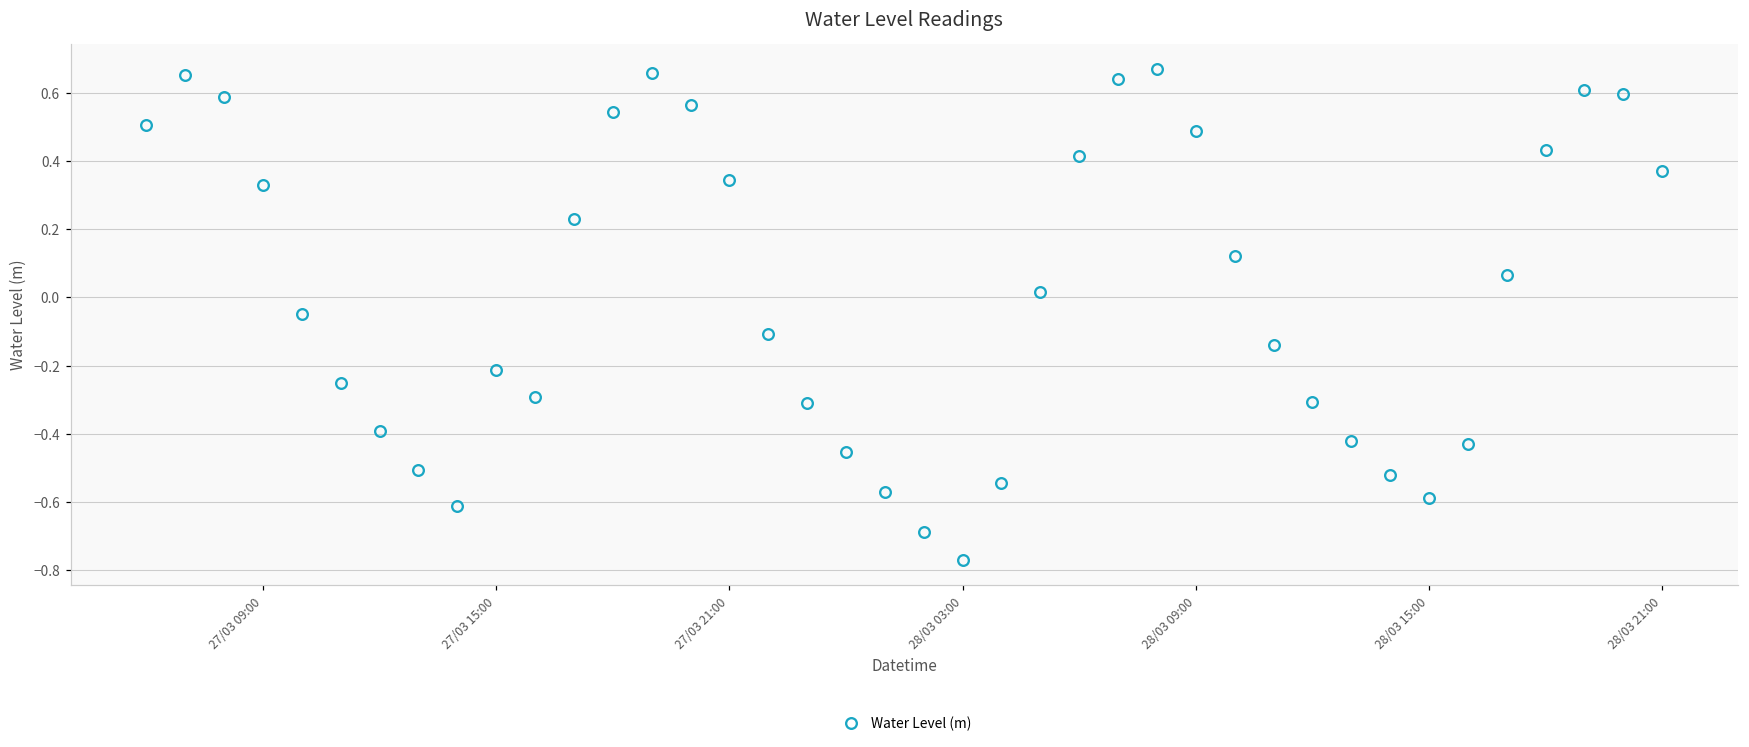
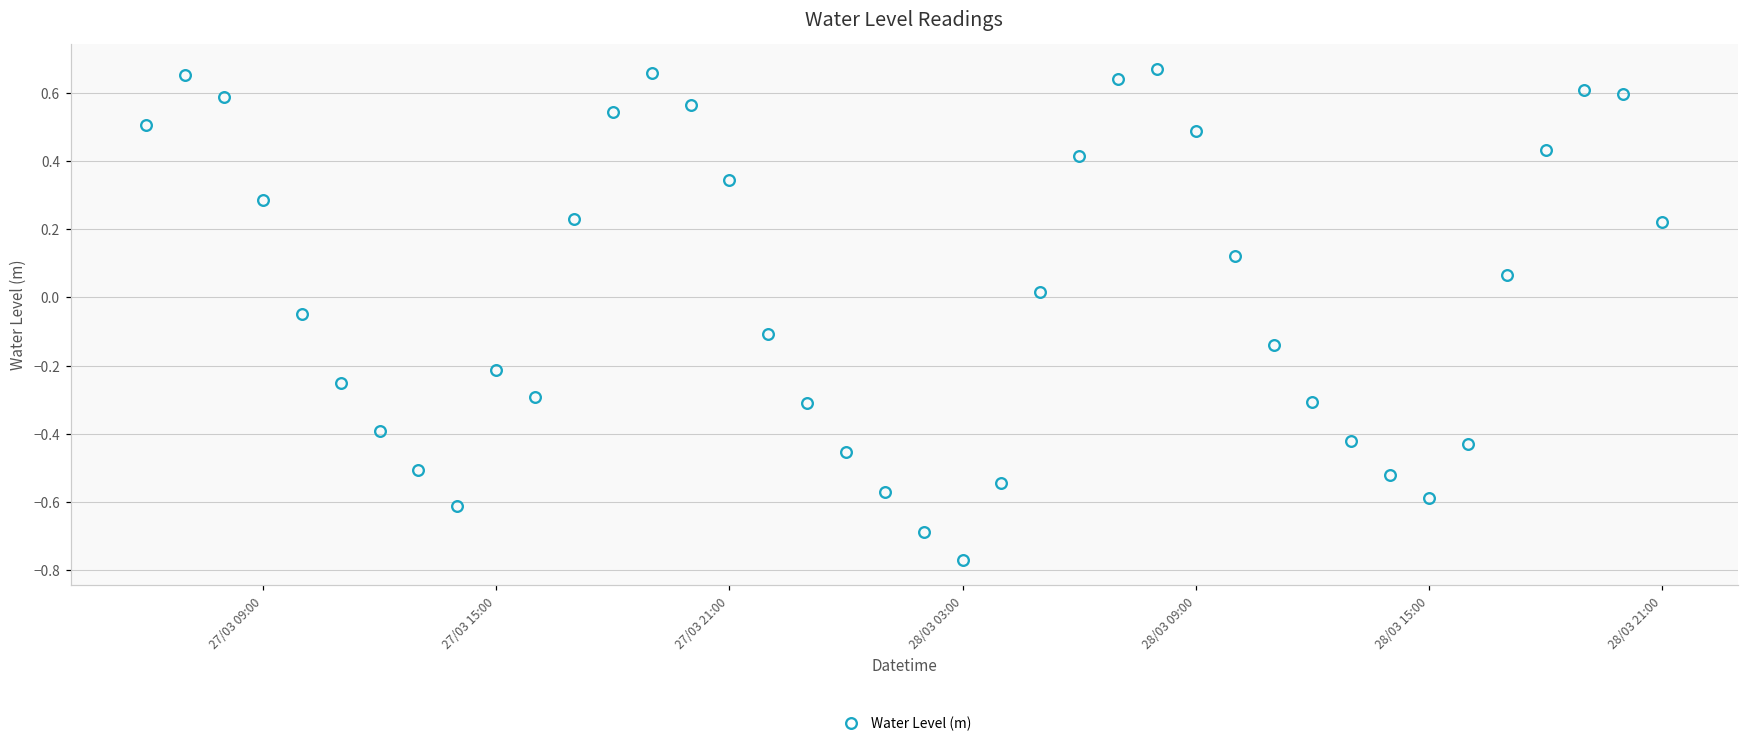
  {
-   "27/03 09:00": 0.33,
+   "27/03 09:00": 0.29,
    "27/03 15:00": -0.21,
    "27/03 21:00": 0.35,
    "28/03 03:00": -0.77,
    "28/03 09:00": 0.49,
    "28/03 15:00": -0.59,
-   "28/03 21:00": 0.37
+   "28/03 21:00": 0.22
  }
